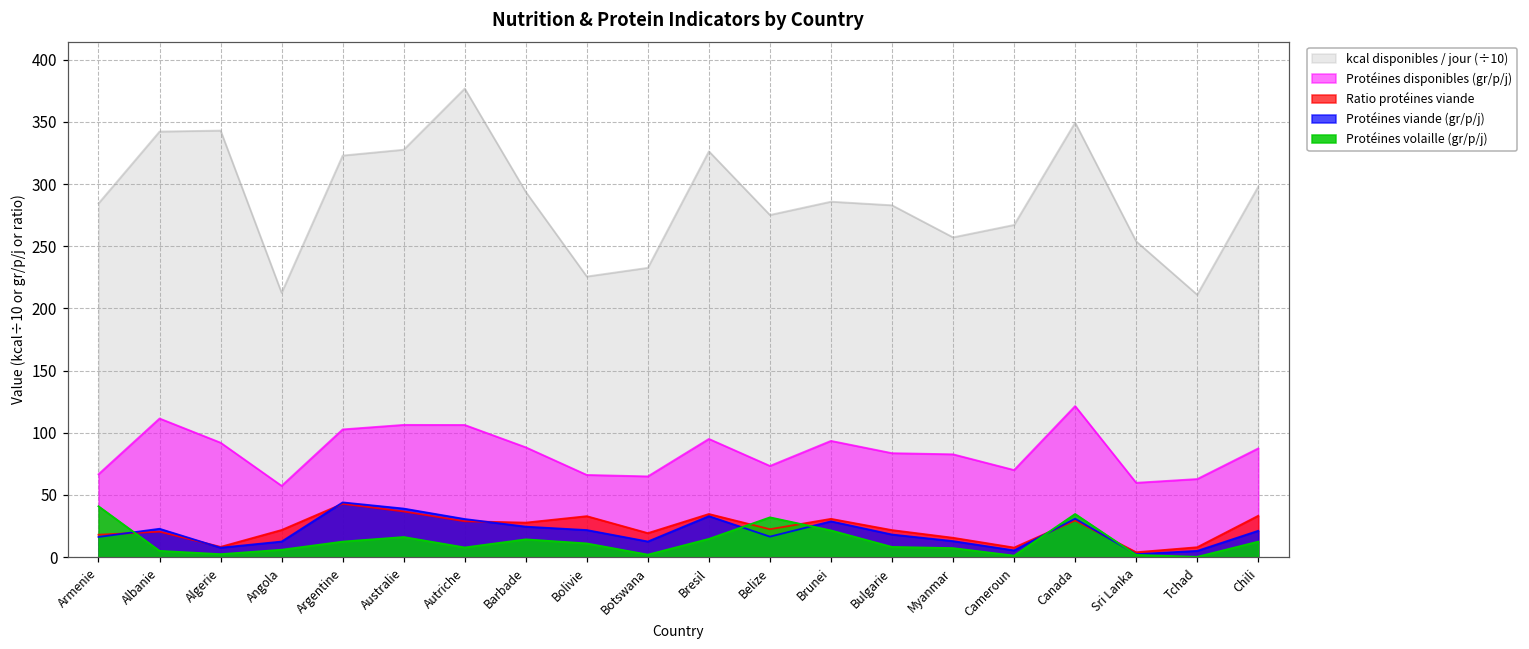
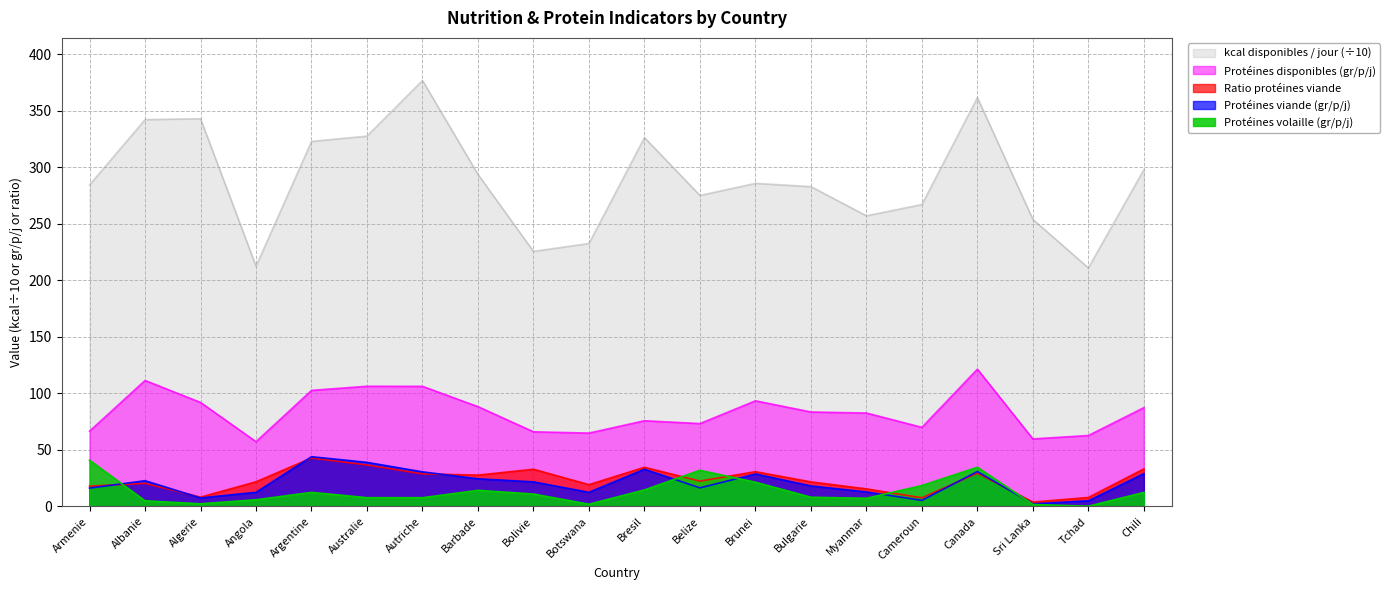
  {
    "kcal disponibles / jour (÷10)": {
      "Armenie": 284,
      "Albanie": 342,
      "Algerie": 343,
      "Angola": 213,
      "Argentine": 323,
      "Australie": 328,
      "Autriche": 377,
      "Barbade": 294,
      "Bolivie": 226,
      "Botswana": 233,
      "Bresil": 326,
      "Belize": 275,
      "Brunei": 286,
      "Bulgarie": 283,
      "Myanmar": 257,
      "Cameroun": 267,
-     "Canada": 349,
+     "Canada": 362,
      "Sri Lanka": 254,
      "Tchad": 211,
      "Chili": 298
    },
    "Protéines disponibles (gr/p/j)": {
      "Armenie": 67,
      "Albanie": 111,
      "Algerie": 92,
      "Angola": 57,
      "Argentine": 103,
      "Australie": 106,
      "Autriche": 106,
      "Barbade": 88,
      "Bolivie": 66,
      "Botswana": 65,
-     "Bresil": 95,
+     "Bresil": 76,
      "Belize": 73,
      "Brunei": 93,
      "Bulgarie": 84,
      "Myanmar": 83,
      "Cameroun": 70,
      "Canada": 121,
      "Sri Lanka": 60,
      "Tchad": 63,
      "Chili": 87
    },
    "Ratio protéines viande": {
      "Albanie": 20,
      "Angola": 22,
      "Australie": 37,
      "Barbade": 28,
      "Bolivie": 33,
      "Botswana": 19,
      "Belize": 22,
      "Bulgarie": 22,
      "Myanmar": 15,
      "Cameroun": 8,
      "Tchad": 8,
      "Chili": 33
    },
    "Protéines viande (gr/p/j)": {
      "Albanie": 23,
      "Angola": 12,
      "Australie": 39,
      "Barbade": 24,
      "Bolivie": 22,
      "Botswana": 12,
      "Belize": 16,
      "Bulgarie": 18,
      "Myanmar": 13,
      "Cameroun": 5,
      "Tchad": 5,
-     "Chili": 21
+     "Chili": 29
    },
    "Protéines volaille (gr/p/j)": {
      "Armenie": 41,
      "Albanie": 5,
      "Algerie": 2,
      "Angola": 6,
      "Argentine": 12,
-     "Australie": 16,
+     "Australie": 8,
      "Autriche": 8,
      "Barbade": 14,
      "Bolivie": 11,
      "Botswana": 2,
      "Bresil": 15,
      "Belize": 32,
      "Brunei": 21,
      "Bulgarie": 8,
      "Myanmar": 7,
-     "Cameroun": 1,
+     "Cameroun": 18,
      "Canada": 35,
      "Tchad": 0,
      "Chili": 12
    }
  }
